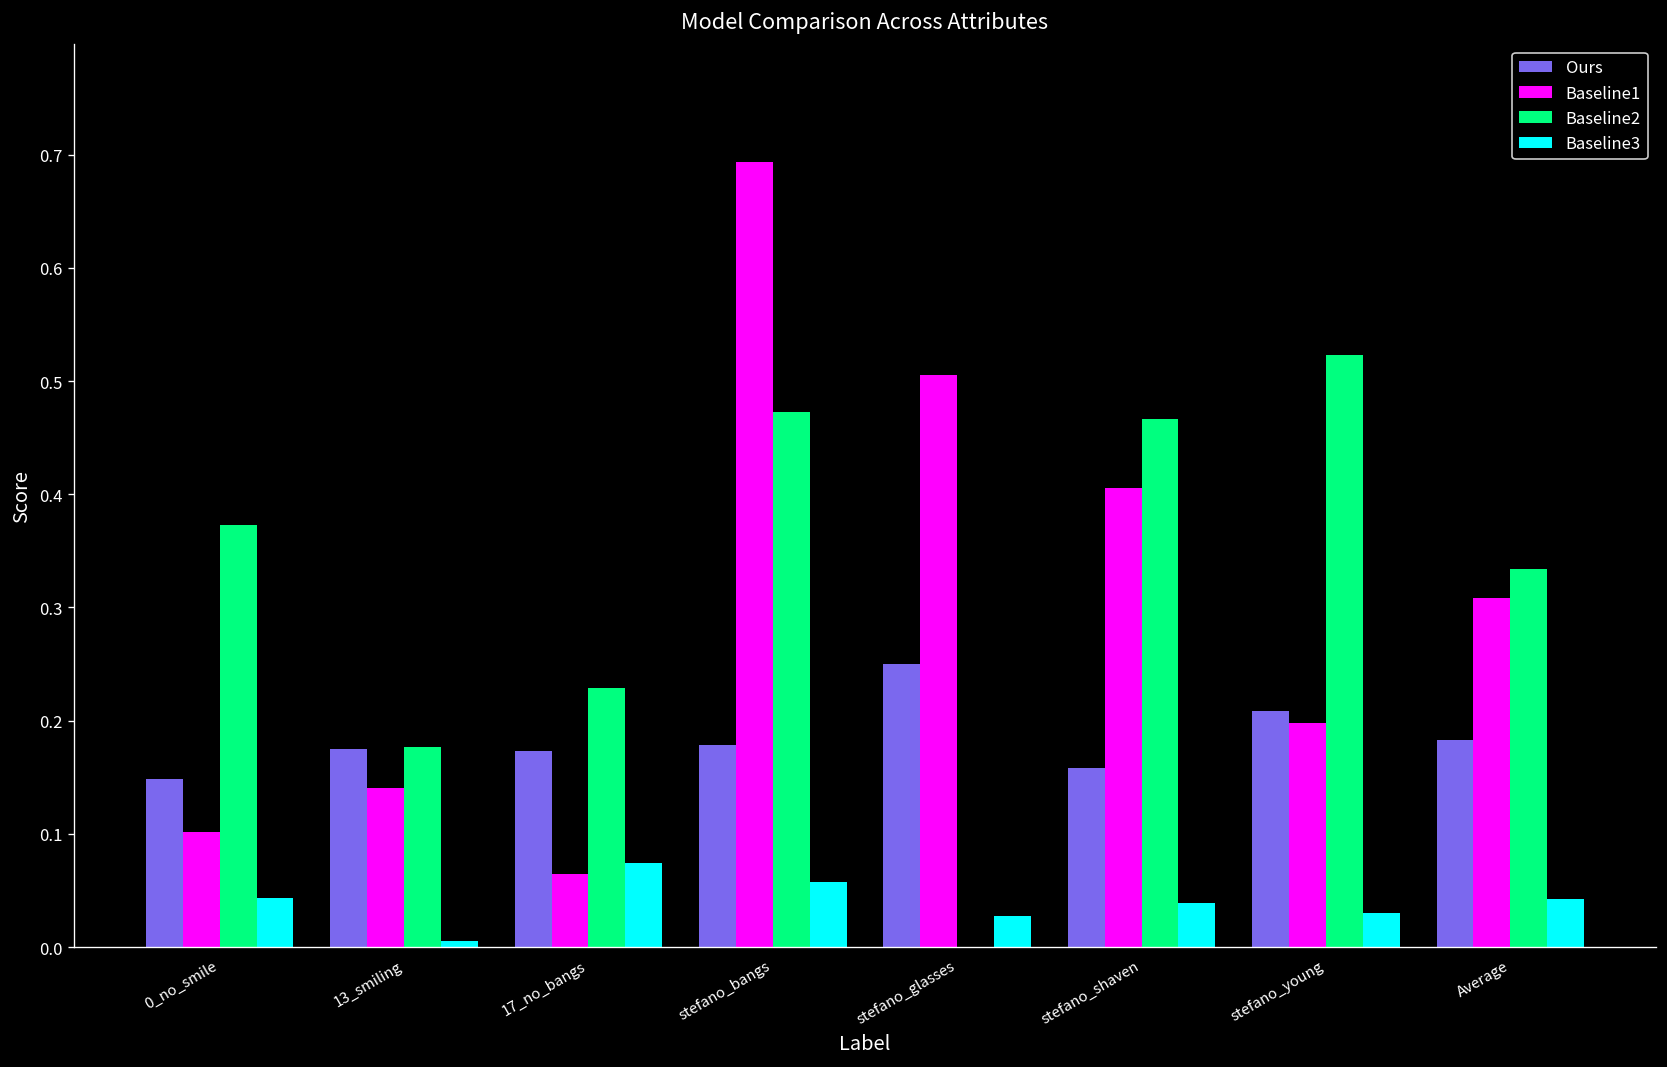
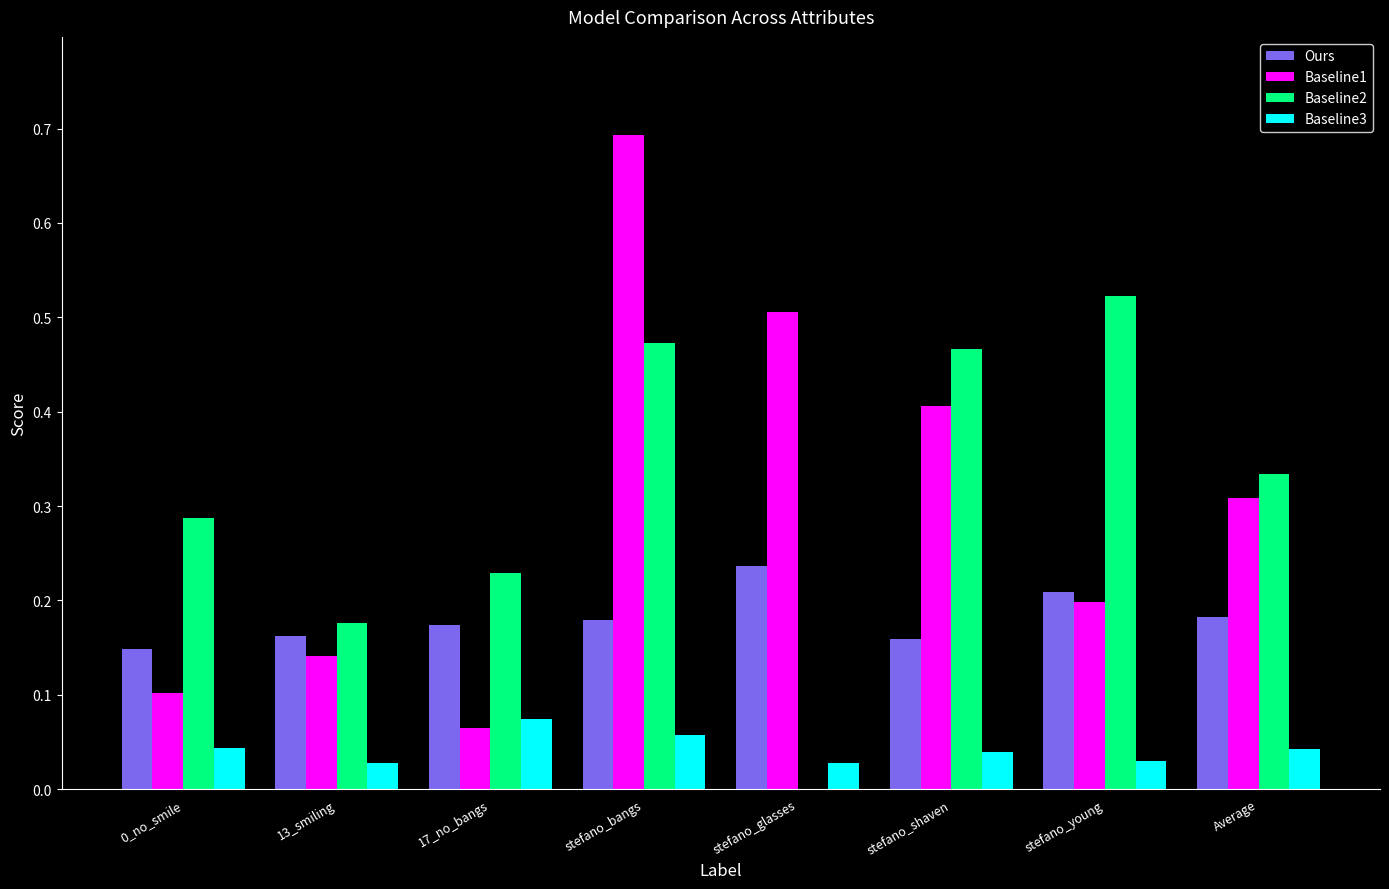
  {
    "Ours": {
      "0_no_smile": 0.15,
-     "13_smiling": 0.18,
+     "13_smiling": 0.16,
      "17_no_bangs": 0.17,
      "stefano_bangs": 0.18,
-     "stefano_glasses": 0.25,
+     "stefano_glasses": 0.24,
      "stefano_shaven": 0.16,
      "stefano_young": 0.21,
      "Average": 0.18
    },
    "Baseline1": {
      "0_no_smile": 0.10,
      "13_smiling": 0.14,
      "17_no_bangs": 0.06,
      "stefano_bangs": 0.69,
      "stefano_glasses": 0.51,
      "stefano_shaven": 0.41,
      "stefano_young": 0.20,
      "Average": 0.31
    },
    "Baseline2": {
-     "0_no_smile": 0.37,
+     "0_no_smile": 0.29,
      "13_smiling": 0.18,
      "17_no_bangs": 0.23,
      "stefano_bangs": 0.47,
      "stefano_glasses": 0.00,
      "stefano_shaven": 0.47,
      "stefano_young": 0.52,
      "Average": 0.33
    },
    "Baseline3": {
      "0_no_smile": 0.04,
-     "13_smiling": 0.01,
+     "13_smiling": 0.03,
      "17_no_bangs": 0.07,
      "stefano_bangs": 0.06,
      "stefano_glasses": 0.03,
      "stefano_shaven": 0.04,
      "stefano_young": 0.03,
      "Average": 0.04
    }
  }
